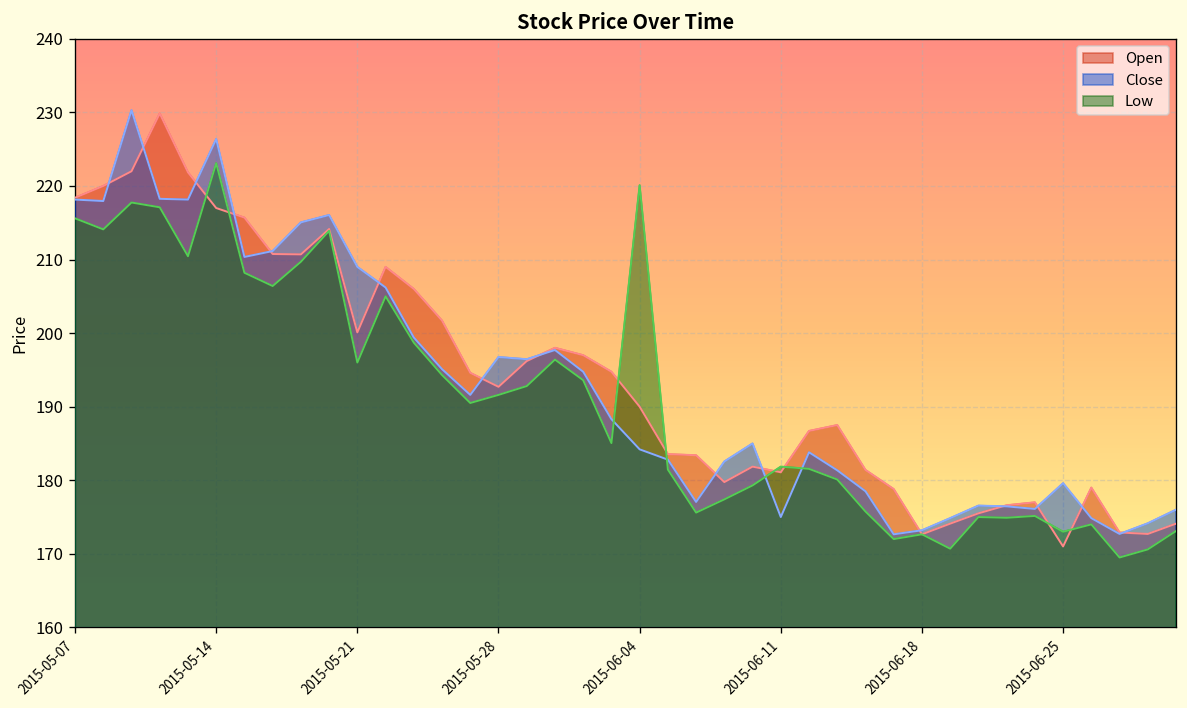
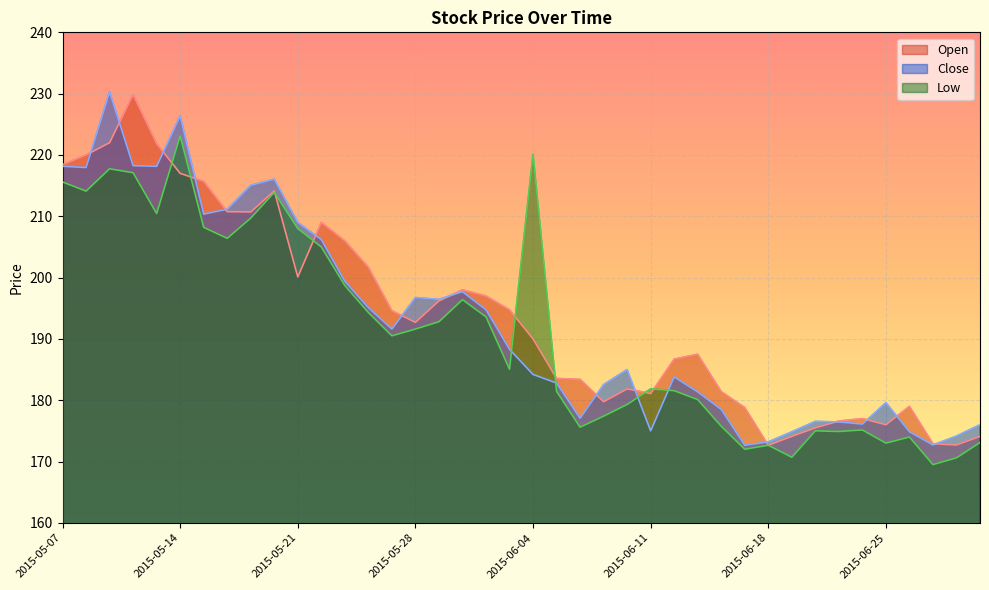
  {
    "Open": {
      "2015-05-14": 217,
      "2015-05-21": 200,
      "2015-05-28": 193,
      "2015-06-04": 190,
      "2015-06-11": 181,
-     "2015-06-25": 171
+     "2015-06-25": 176
    },
    "Close": {
      "2015-05-14": 226,
      "2015-05-21": 209,
      "2015-05-28": 197,
      "2015-06-04": 184,
      "2015-06-11": 175,
      "2015-06-18": 173,
      "2015-06-25": 180
    },
    "Low": {
      "2015-05-07": 216,
      "2015-05-14": 223,
-     "2015-05-21": 196,
+     "2015-05-21": 208,
      "2015-05-28": 192,
      "2015-06-04": 220,
      "2015-06-11": 182,
      "2015-06-25": 173
    }
  }
